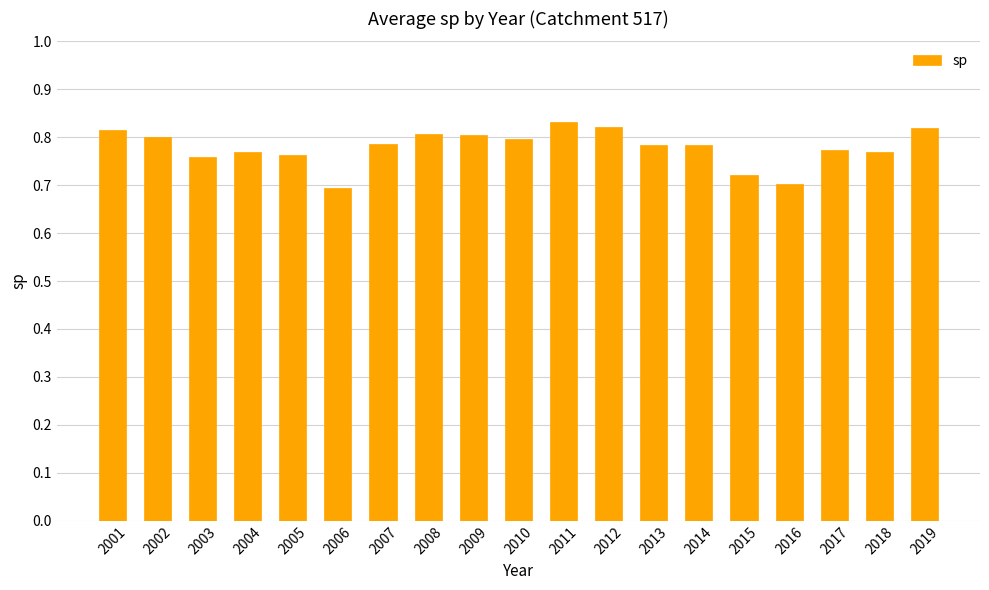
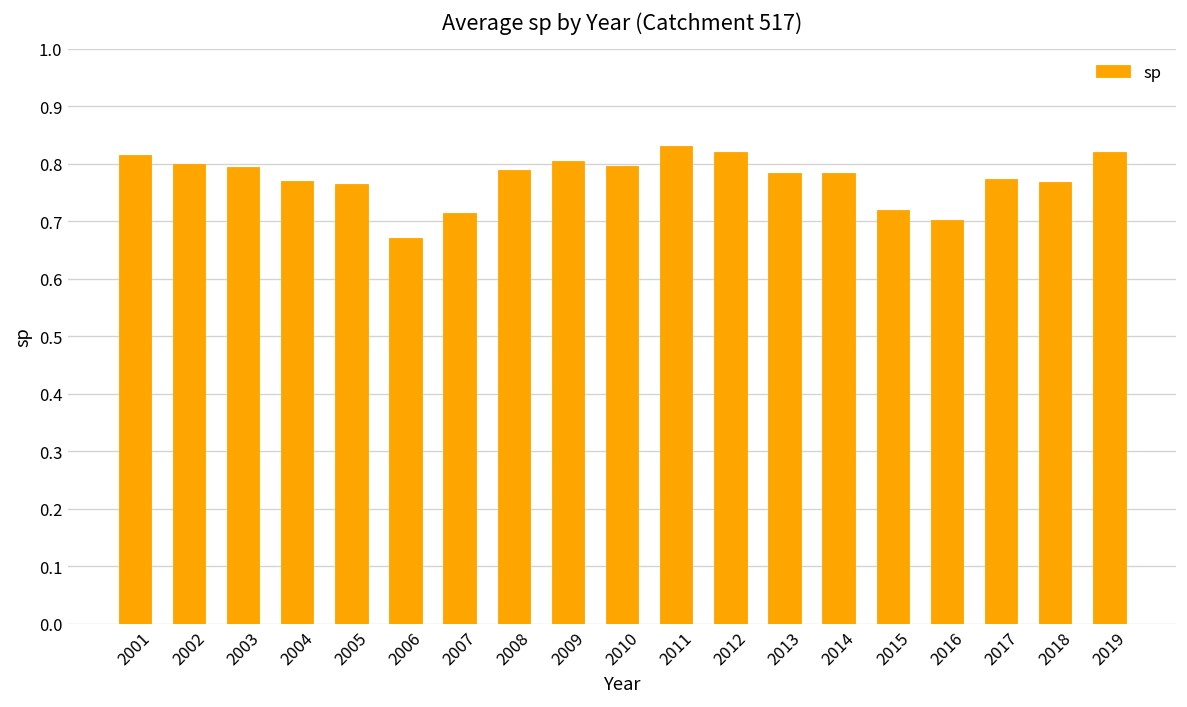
  {
    "2001": 0.81,
    "2002": 0.80,
-   "2003": 0.76,
+   "2003": 0.79,
    "2004": 0.77,
    "2005": 0.76,
-   "2006": 0.69,
-   "2007": 0.79,
-   "2008": 0.81,
+   "2006": 0.67,
+   "2007": 0.71,
+   "2008": 0.79,
    "2009": 0.80,
    "2010": 0.80,
    "2011": 0.83,
    "2012": 0.82,
    "2013": 0.78,
    "2014": 0.78,
    "2015": 0.72,
    "2016": 0.70,
    "2017": 0.77,
    "2018": 0.77,
    "2019": 0.82
  }
